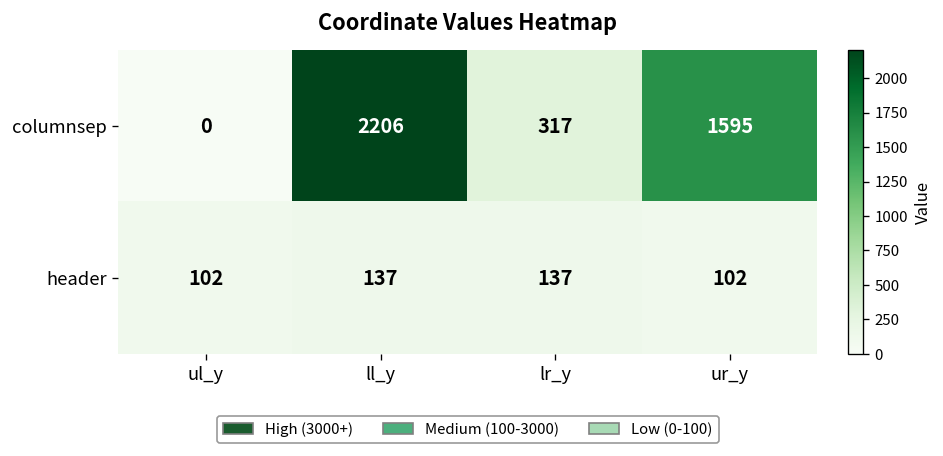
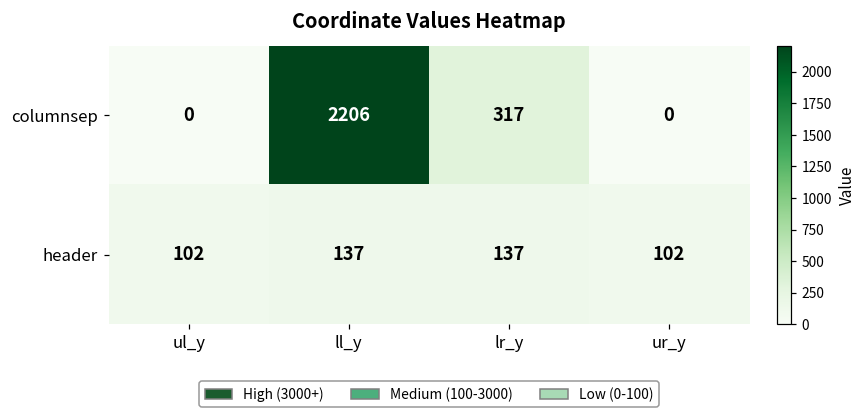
  {
    "columnsep": {
      "ul_y": 0,
      "ll_y": 2206,
      "lr_y": 317,
-     "ur_y": 1595
+     "ur_y": 0
    },
    "header": {
      "ul_y": 102,
      "ll_y": 137,
      "lr_y": 137,
      "ur_y": 102
    }
  }
